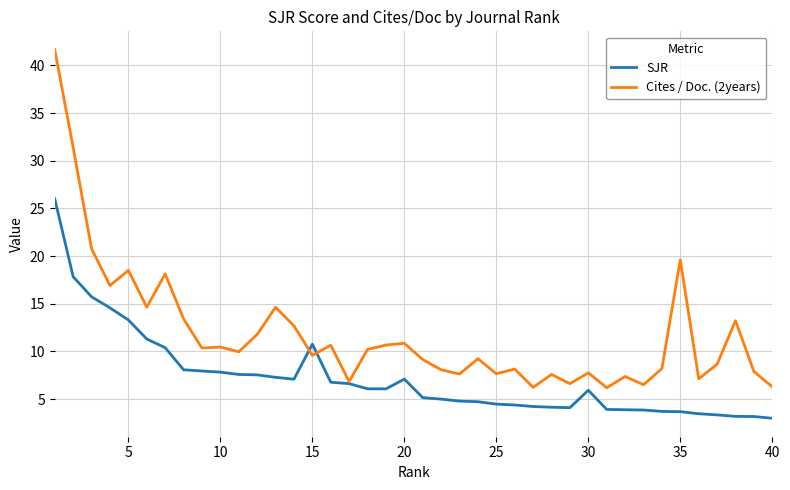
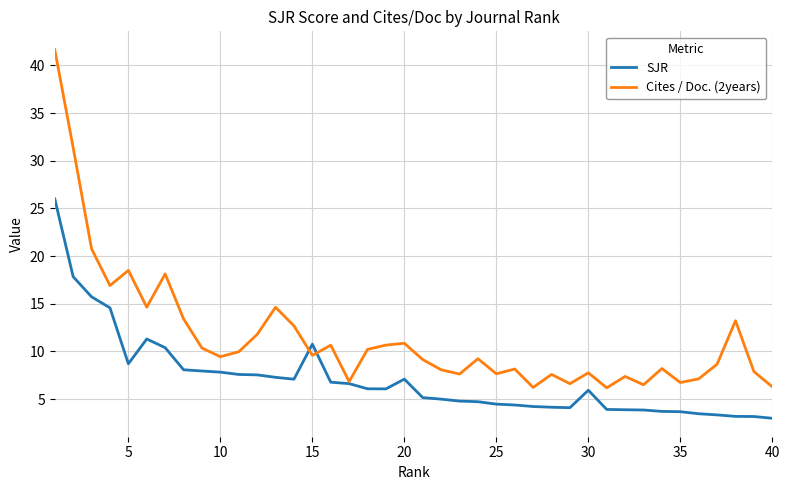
  {
    "SJR": {
-     "5": 13,
+     "5": 9,
      "10": 8,
      "15": 11,
      "20": 7,
      "25": 4,
      "30": 6,
      "35": 4,
      "40": 3
    },
    "Cites / Doc. (2years)": {
      "5": 19,
-     "10": 10,
+     "10": 9,
      "15": 10,
      "20": 11,
      "25": 8,
      "30": 8,
-     "35": 20,
+     "35": 7,
      "40": 6
    }
  }
